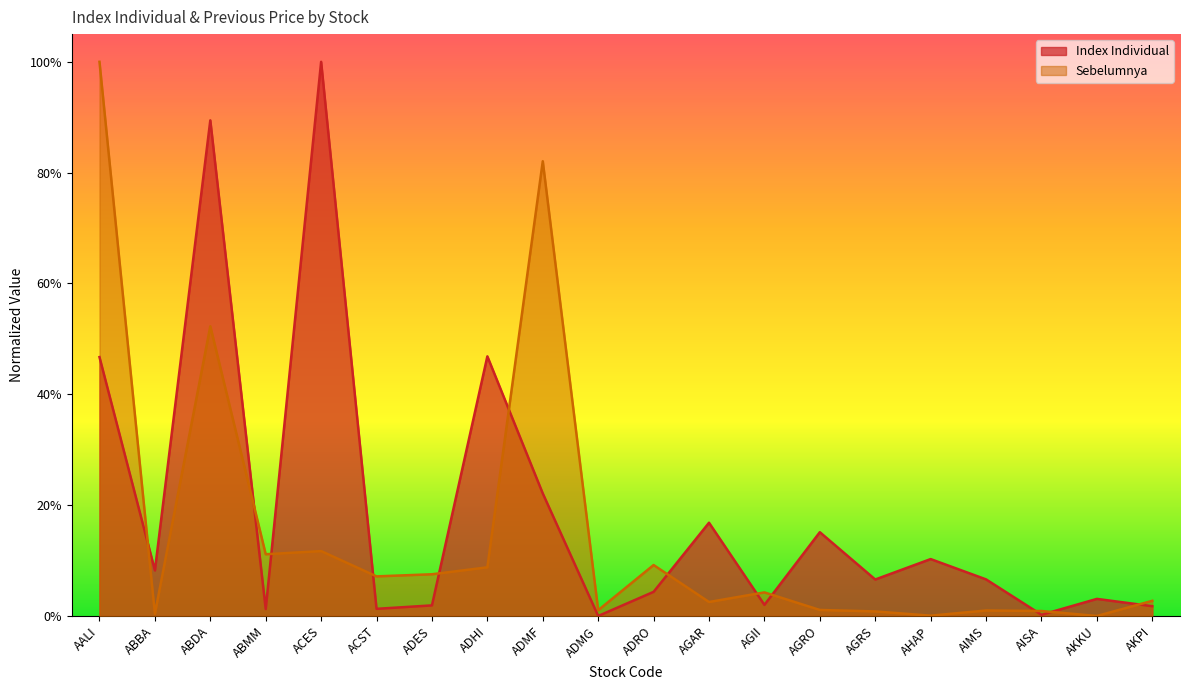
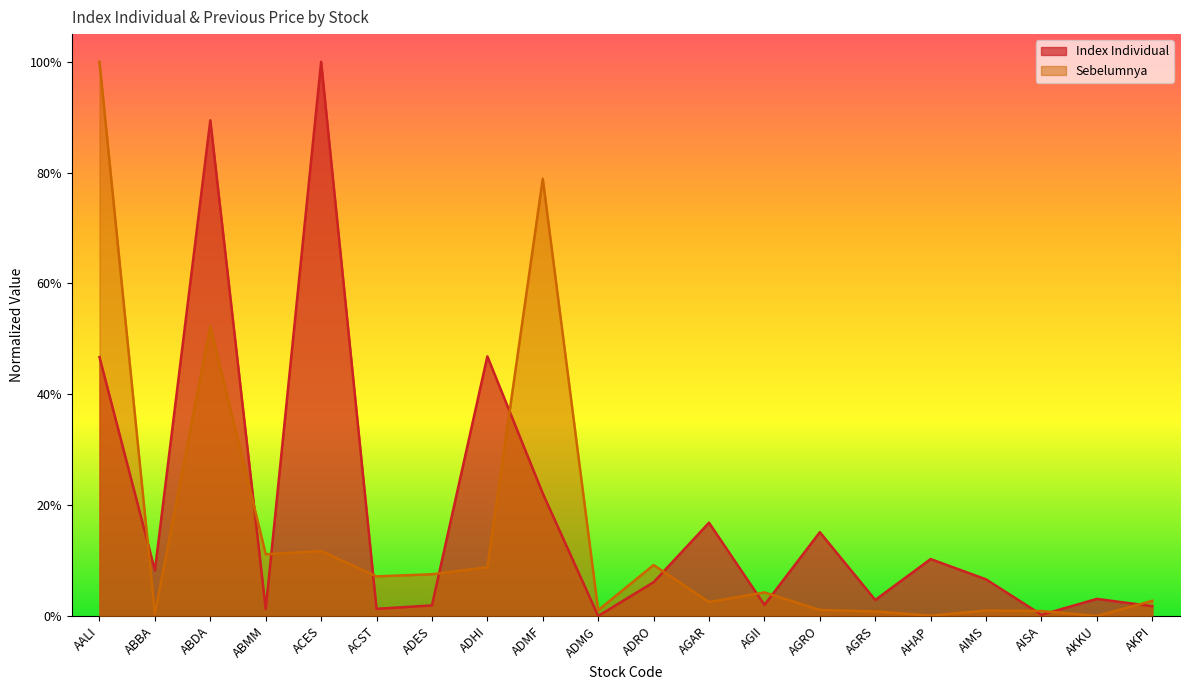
  {
    "Index Individual": {
      "AALI": "47%",
      "ABBA": "8%",
      "ABDA": "89%",
      "ABMM": "1%",
      "ACES": "100%",
      "ACST": "1%",
      "ADES": "2%",
      "ADHI": "47%",
      "ADMF": "22%",
      "ADMG": "0%",
-     "ADRO": "4%",
+     "ADRO": "6%",
      "AGAR": "17%",
      "AGII": "2%",
      "AGRO": "15%",
-     "AGRS": "7%",
+     "AGRS": "3%",
      "AHAP": "10%",
      "AIMS": "7%",
      "AISA": "0%",
      "AKKU": "3%",
      "AKPI": "2%"
    },
    "Sebelumnya": {
      "AALI": "100%",
      "ABBA": "0%",
      "ABDA": "52%",
      "ABMM": "11%",
      "ACES": "12%",
      "ACST": "7%",
      "ADES": "8%",
      "ADHI": "9%",
-     "ADMF": "82%",
+     "ADMF": "79%",
      "ADMG": "1%",
      "ADRO": "9%",
      "AGAR": "3%",
      "AGII": "4%",
      "AGRO": "1%",
      "AGRS": "1%",
      "AHAP": "0%",
      "AIMS": "1%",
      "AISA": "1%",
      "AKKU": "0%",
      "AKPI": "3%"
    }
  }
